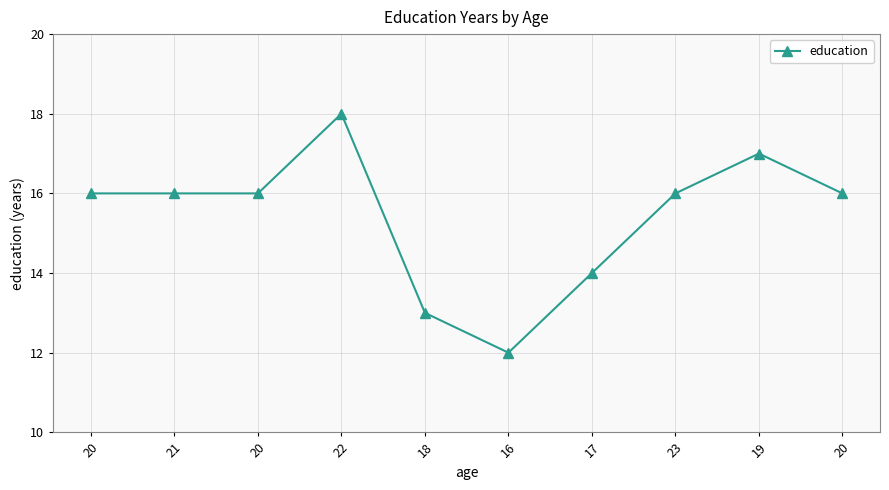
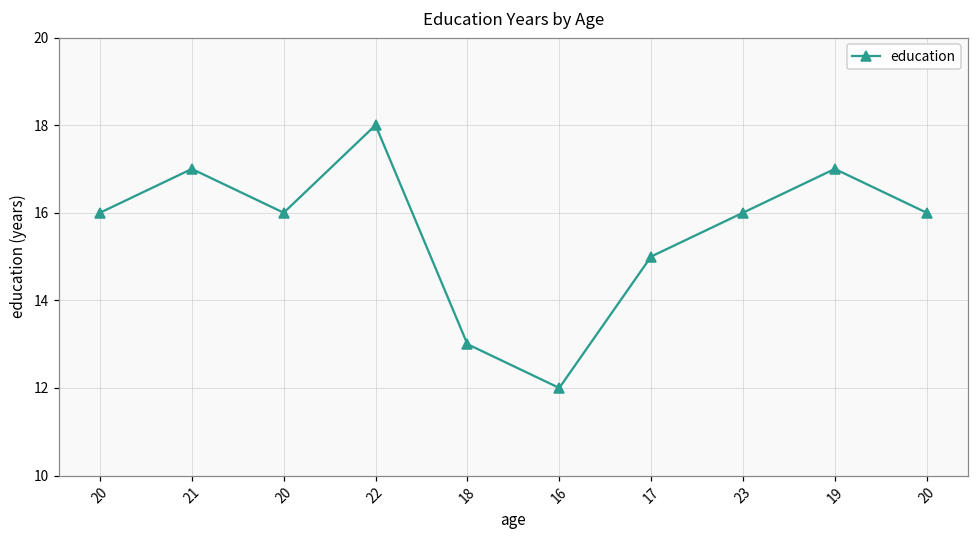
  {
-   "21": 16,
+   "21": 17,
    "22": 18,
    "18": 13,
    "16": 12,
-   "17": 14,
+   "17": 15,
    "23": 16,
    "19": 17
  }
